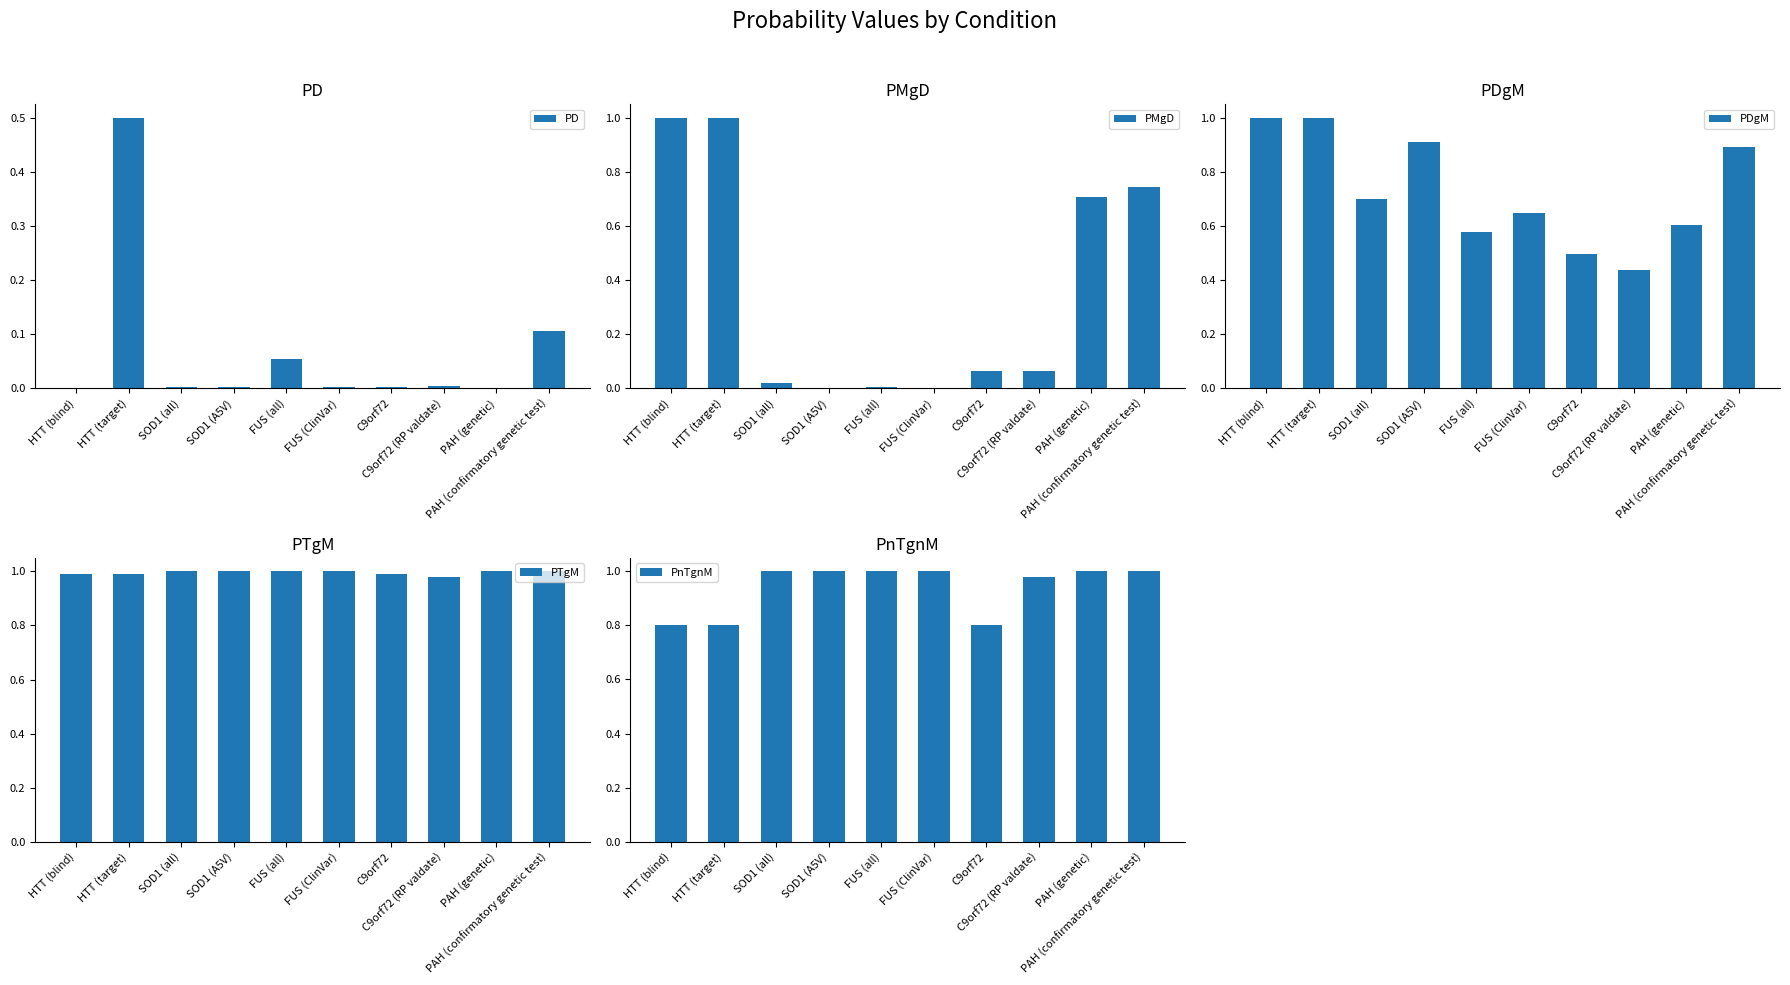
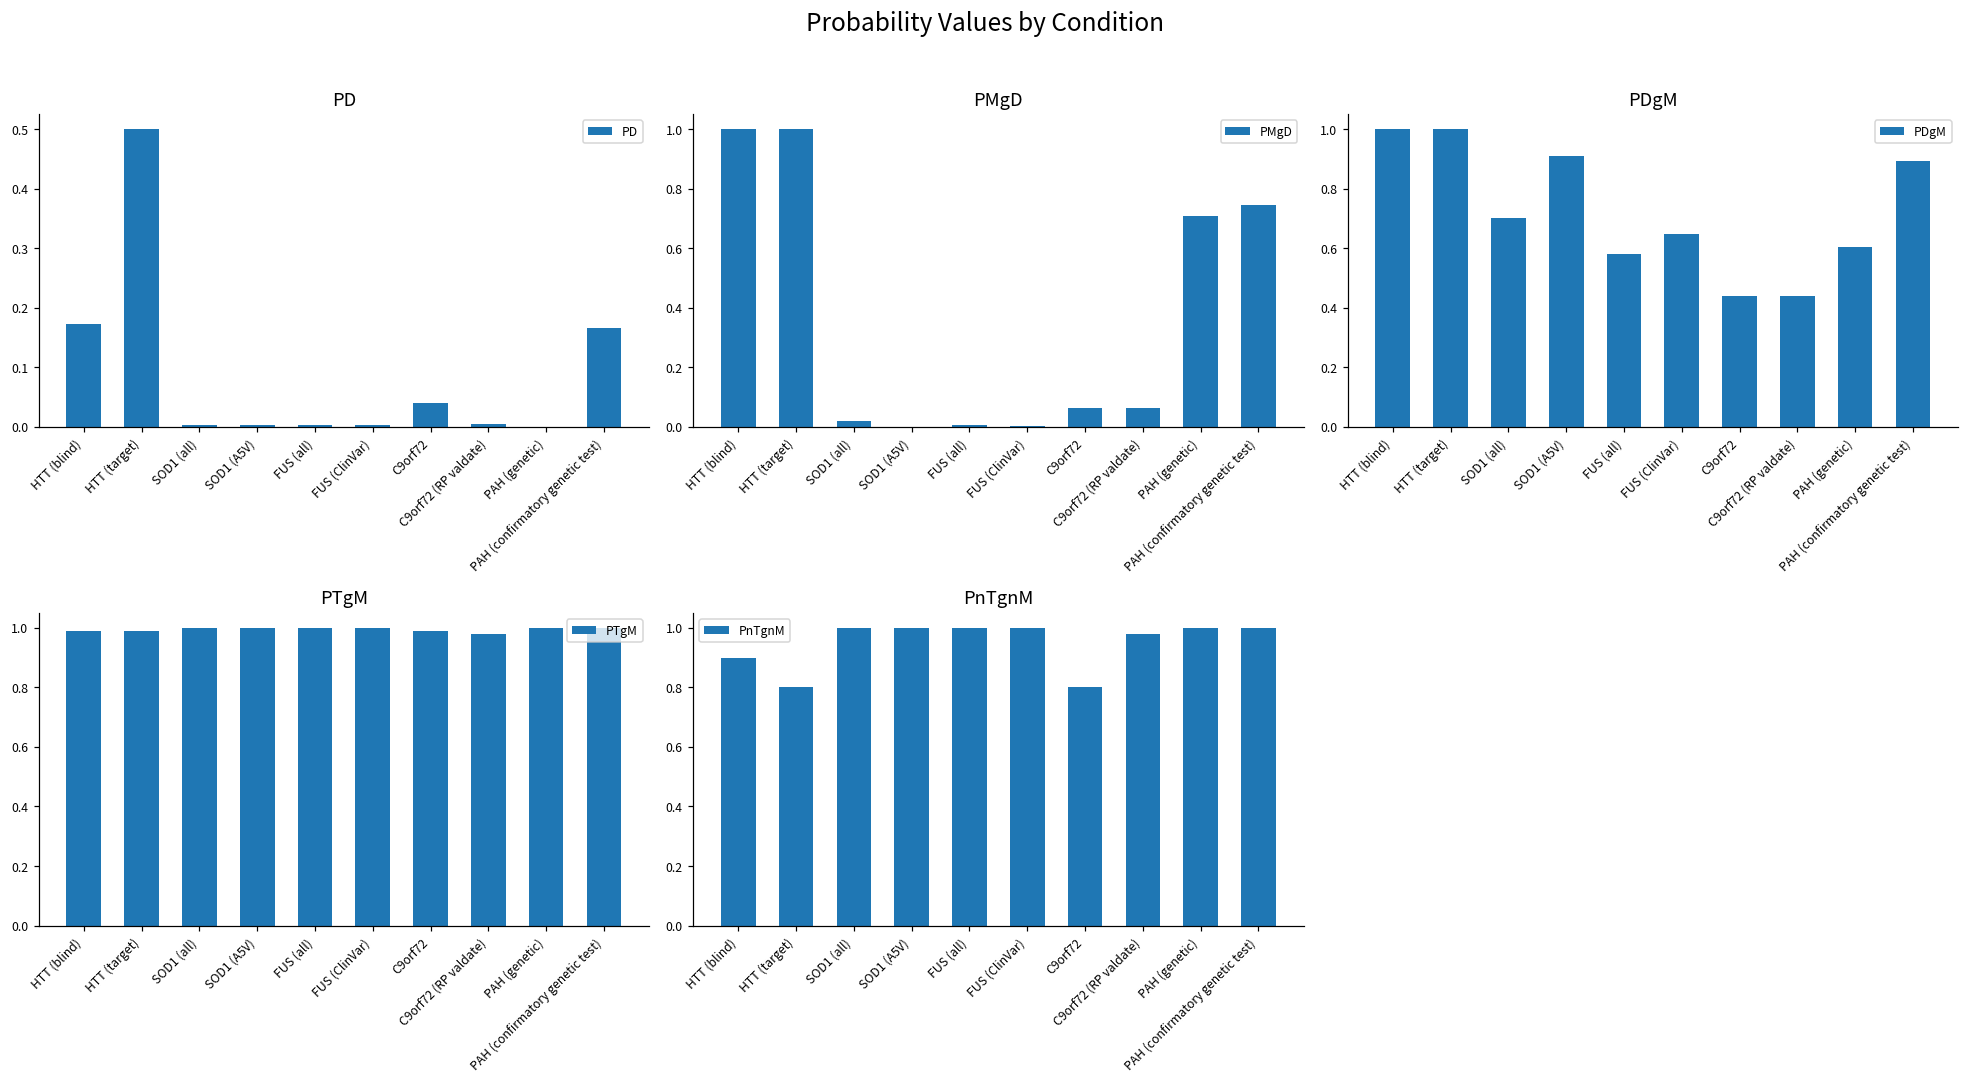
  {
    "PD": {
-     "HTT (blind)": 0.00,
+     "HTT (blind)": 0.17,
      "HTT (target)": 0.50,
-     "FUS (all)": 0.06,
-     "C9orf72": 0.00,
+     "FUS (all)": 0.00,
+     "C9orf72": 0.04,
      "C9orf72 (RP valdate)": 0.01,
-     "PAH (confirmatory genetic test)": 0.11
+     "PAH (confirmatory genetic test)": 0.17
    },
    "PMgD": {
      "HTT (blind)": 1.00,
      "HTT (target)": 1.00,
      "SOD1 (all)": 0.02,
      "C9orf72": 0.06,
      "C9orf72 (RP valdate)": 0.06,
      "PAH (genetic)": 0.71,
      "PAH (confirmatory genetic test)": 0.74
    },
    "PDgM": {
      "HTT (blind)": 1.00,
      "HTT (target)": 1.00,
      "SOD1 (all)": 0.70,
      "SOD1 (A5V)": 0.91,
      "FUS (all)": 0.58,
      "FUS (ClinVar)": 0.65,
-     "C9orf72": 0.50,
+     "C9orf72": 0.44,
      "C9orf72 (RP valdate)": 0.44,
      "PAH (genetic)": 0.60,
      "PAH (confirmatory genetic test)": 0.89
    },
    "PTgM": {
      "HTT (blind)": 0.99,
      "HTT (target)": 0.99,
      "SOD1 (all)": 1.00,
      "SOD1 (A5V)": 1.00,
      "FUS (all)": 1.00,
      "FUS (ClinVar)": 1.00,
      "C9orf72": 0.99,
      "C9orf72 (RP valdate)": 0.98,
      "PAH (genetic)": 1.00
    },
    "PnTgnM": {
-     "HTT (blind)": 0.8,
+     "HTT (blind)": 0.9,
      "HTT (target)": 0.8,
      "SOD1 (all)": 1.0,
      "SOD1 (A5V)": 1.0,
      "FUS (all)": 1.0,
      "FUS (ClinVar)": 1.0,
      "C9orf72": 0.8,
      "C9orf72 (RP valdate)": 0.98,
      "PAH (genetic)": 1.0,
      "PAH (confirmatory genetic test)": 1.0
    }
  }
